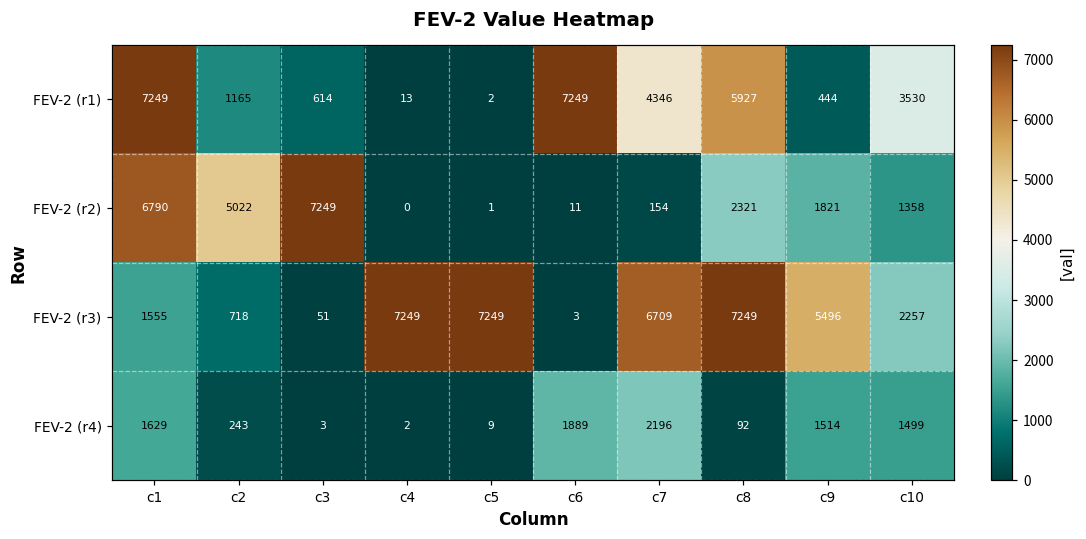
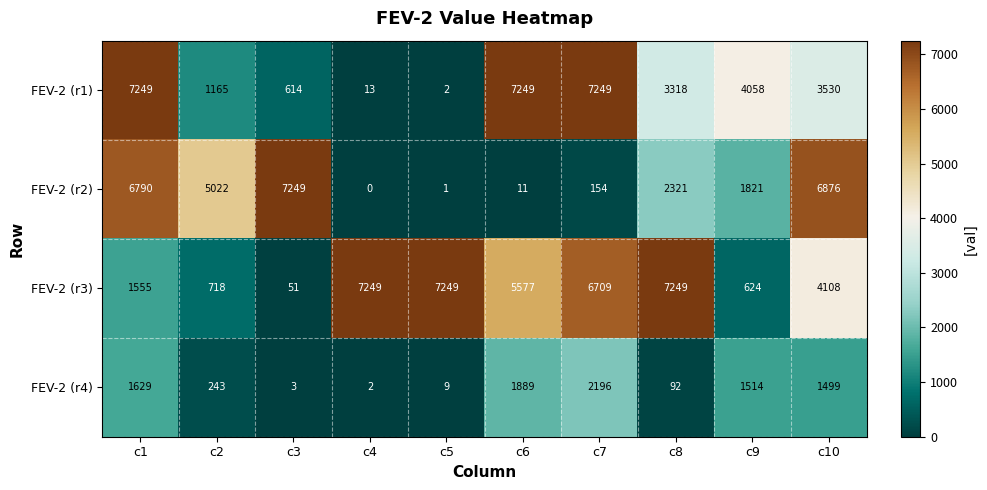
  {
    "FEV-2 (r1)": {
      "c1": 7249,
      "c2": 1165,
      "c3": 614,
      "c4": 13,
      "c5": 2,
      "c6": 7249,
-     "c7": 4346,
-     "c8": 5927,
-     "c9": 444,
+     "c7": 7249,
+     "c8": 3318,
+     "c9": 4058,
      "c10": 3530
    },
    "FEV-2 (r2)": {
      "c1": 6790,
      "c2": 5022,
      "c3": 7249,
      "c4": 0,
      "c5": 1,
      "c6": 11,
      "c7": 154,
      "c8": 2321,
      "c9": 1821,
-     "c10": 1358
+     "c10": 6876
    },
    "FEV-2 (r3)": {
      "c1": 1555,
      "c2": 718,
      "c3": 51,
      "c4": 7249,
      "c5": 7249,
-     "c6": 3,
+     "c6": 5577,
      "c7": 6709,
      "c8": 7249,
-     "c9": 5496,
-     "c10": 2257
+     "c9": 624,
+     "c10": 4108
    },
    "FEV-2 (r4)": {
      "c1": 1629,
      "c2": 243,
      "c3": 3,
      "c4": 2,
      "c5": 9,
      "c6": 1889,
      "c7": 2196,
      "c8": 92,
      "c9": 1514,
      "c10": 1499
    }
  }
